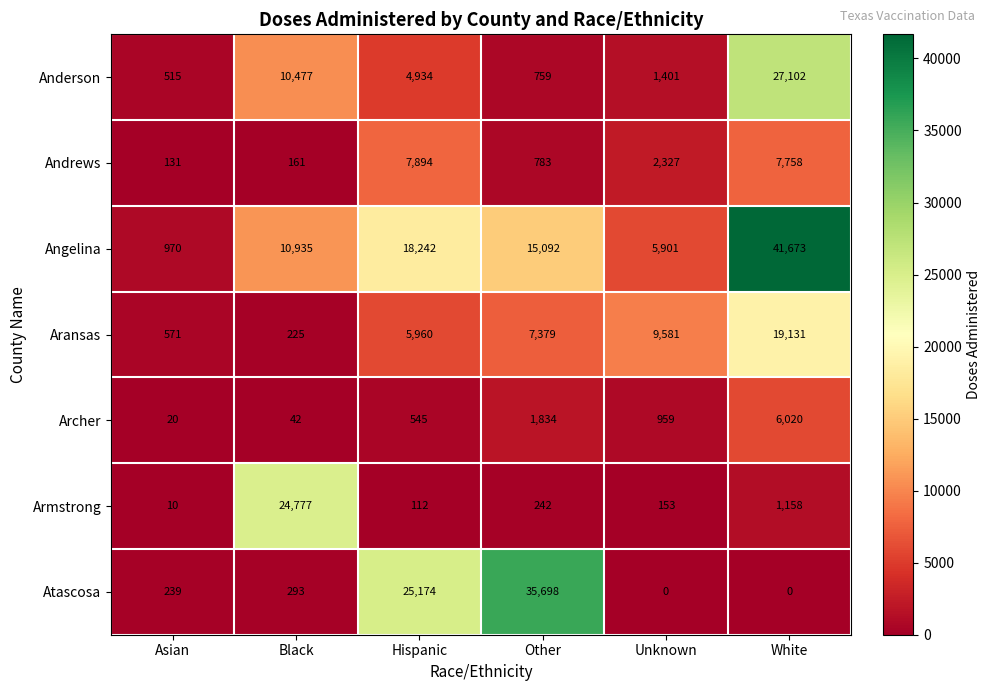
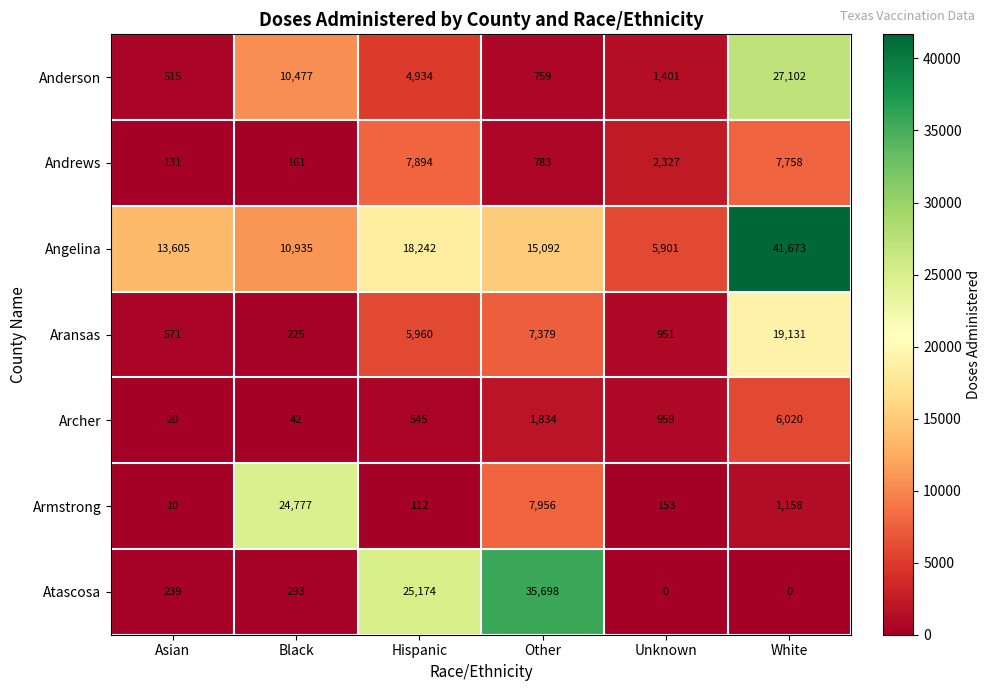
  {
    "Anderson": {
      "Asian": "515",
      "Black": "10,477",
      "Hispanic": "4,934",
      "Other": "759",
      "Unknown": "1,401",
      "White": "27,102"
    },
    "Andrews": {
      "Asian": "131",
      "Black": "161",
      "Hispanic": "7,894",
      "Other": "783",
      "Unknown": "2,327",
      "White": "7,758"
    },
    "Angelina": {
-     "Asian": "970",
+     "Asian": "13,605",
      "Black": "10,935",
      "Hispanic": "18,242",
      "Other": "15,092",
      "Unknown": "5,901",
      "White": "41,673"
    },
    "Aransas": {
      "Asian": "571",
      "Black": "225",
      "Hispanic": "5,960",
      "Other": "7,379",
-     "Unknown": "9,581",
+     "Unknown": "951",
      "White": "19,131"
    },
    "Archer": {
      "Asian": "20",
      "Black": "42",
      "Hispanic": "545",
      "Other": "1,834",
      "Unknown": "959",
      "White": "6,020"
    },
    "Armstrong": {
      "Asian": "10",
      "Black": "24,777",
      "Hispanic": "112",
-     "Other": "242",
+     "Other": "7,956",
      "Unknown": "153",
      "White": "1,158"
    },
    "Atascosa": {
      "Asian": "239",
      "Black": "293",
      "Hispanic": "25,174",
      "Other": "35,698",
      "Unknown": "0",
      "White": "0"
    }
  }
